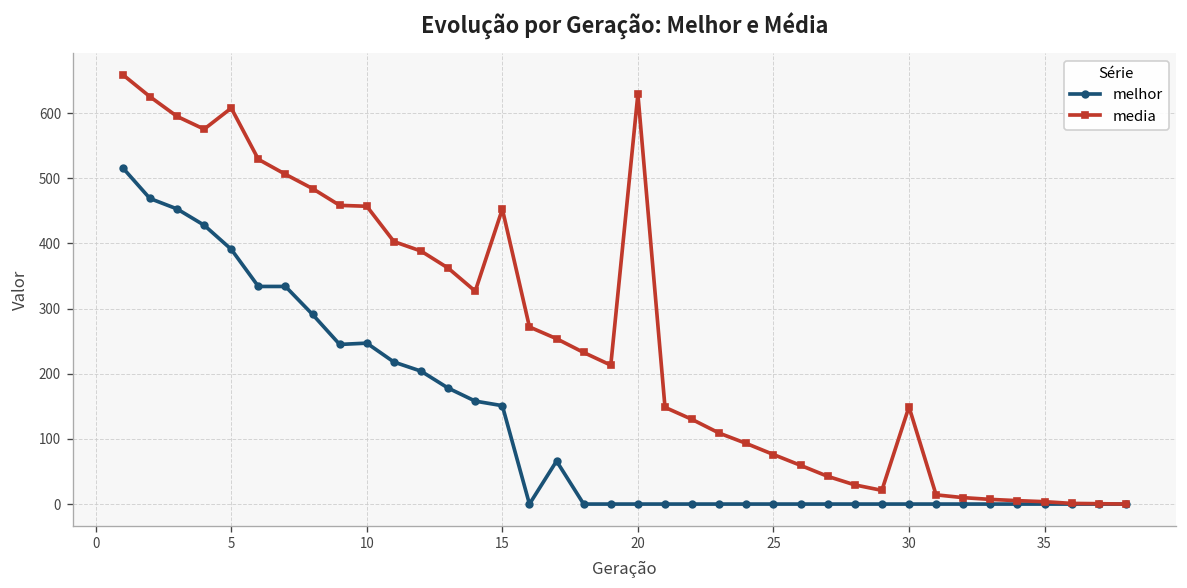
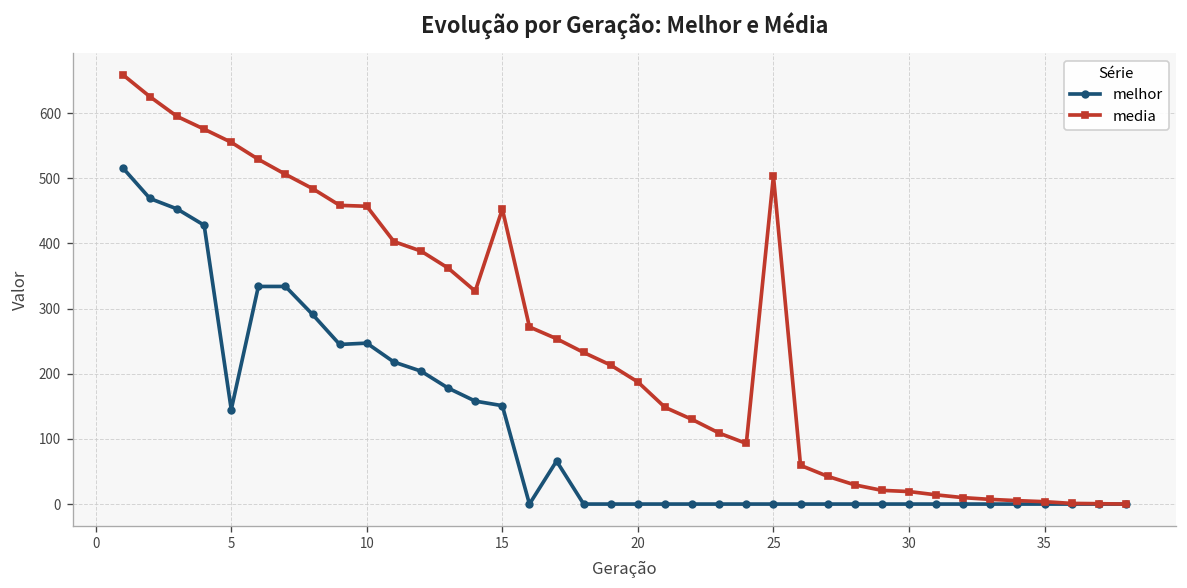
  {
    "melhor": {
-     "5": 390,
+     "5": 150,
      "10": 250,
      "15": 150,
      "20": 0,
      "25": 0,
      "30": 0
    },
    "media": {
-     "5": 610,
+     "5": 560,
      "10": 460,
      "15": 450,
-     "20": 630,
-     "25": 80,
-     "30": 150
+     "20": 190,
+     "25": 500,
+     "30": 20
    }
  }
